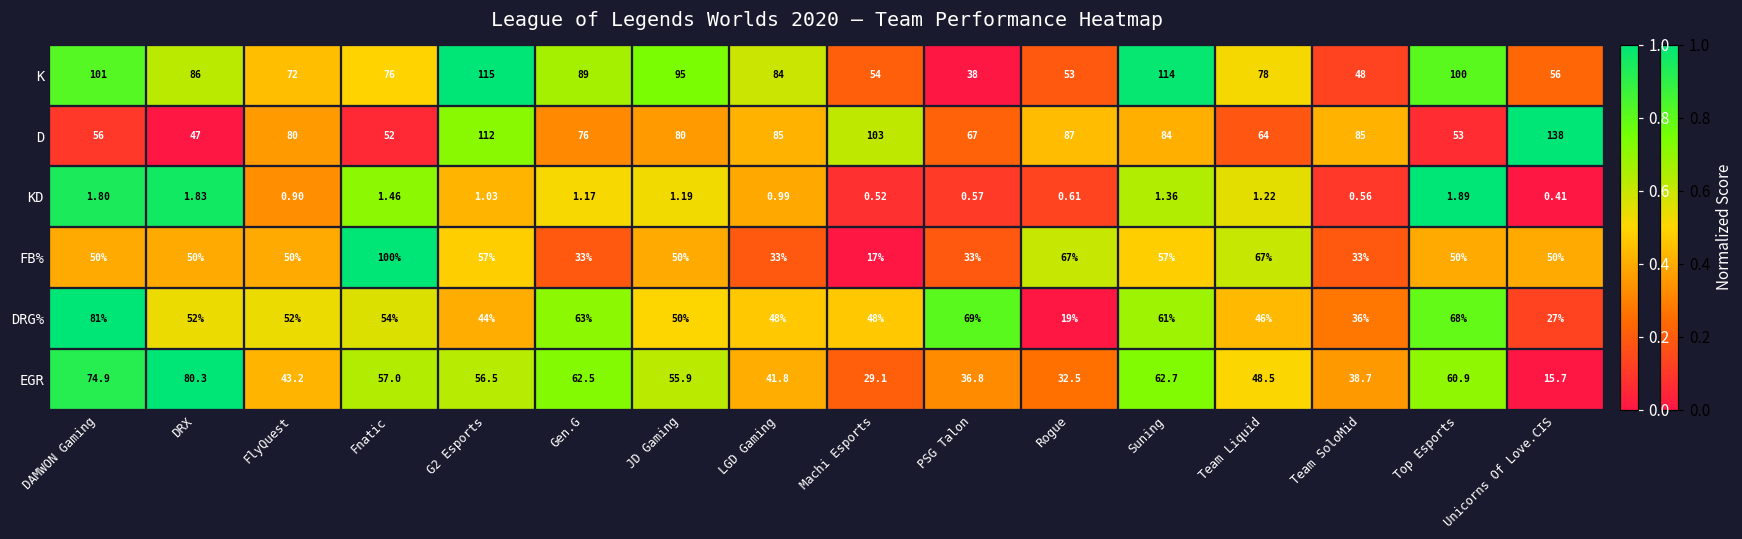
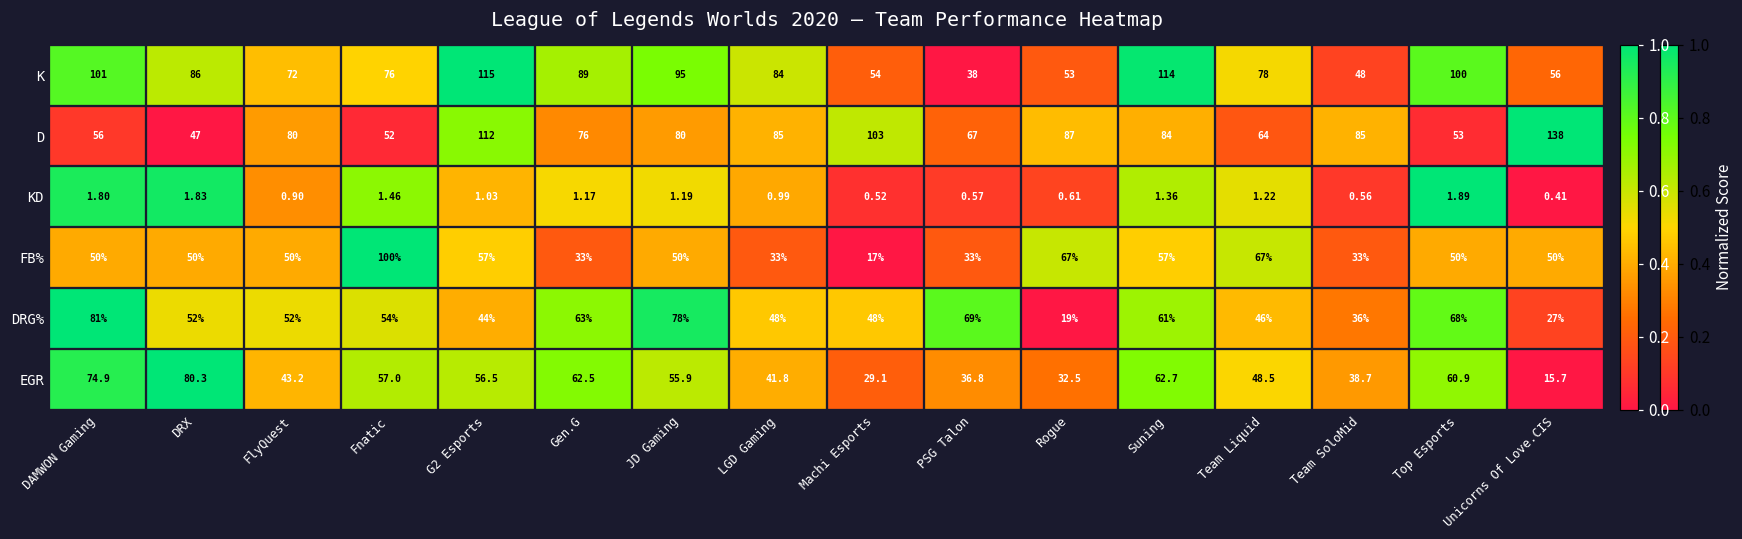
  {
    "K": {
      "DAMWON Gaming": "101",
      "DRX": "86",
      "FlyQuest": "72",
      "Fnatic": "76",
      "G2 Esports": "115",
      "Gen.G": "89",
      "JD Gaming": "95",
      "LGD Gaming": "84",
      "Machi Esports": "54",
      "PSG Talon": "38",
      "Rogue": "53",
      "Suning": "114",
      "Team Liquid": "78",
      "Team SoloMid": "48",
      "Top Esports": "100",
      "Unicorns Of Love.CIS": "56"
    },
    "D": {
      "DAMWON Gaming": "56",
      "DRX": "47",
      "FlyQuest": "80",
      "Fnatic": "52",
      "G2 Esports": "112",
      "Gen.G": "76",
      "JD Gaming": "80",
      "LGD Gaming": "85",
      "Machi Esports": "103",
      "PSG Talon": "67",
      "Rogue": "87",
      "Suning": "84",
      "Team Liquid": "64",
      "Team SoloMid": "85",
      "Top Esports": "53",
      "Unicorns Of Love.CIS": "138"
    },
    "KD": {
      "DAMWON Gaming": "1.80",
      "DRX": "1.83",
      "FlyQuest": "0.90",
      "Fnatic": "1.46",
      "G2 Esports": "1.03",
      "Gen.G": "1.17",
      "JD Gaming": "1.19",
      "LGD Gaming": "0.99",
      "Machi Esports": "0.52",
      "PSG Talon": "0.57",
      "Rogue": "0.61",
      "Suning": "1.36",
      "Team Liquid": "1.22",
      "Team SoloMid": "0.56",
      "Top Esports": "1.89",
      "Unicorns Of Love.CIS": "0.41"
    },
    "FB%": {
      "DAMWON Gaming": "50%",
      "DRX": "50%",
      "FlyQuest": "50%",
      "Fnatic": "100%",
      "G2 Esports": "57%",
      "Gen.G": "33%",
      "JD Gaming": "50%",
      "LGD Gaming": "33%",
      "Machi Esports": "17%",
      "PSG Talon": "33%",
      "Rogue": "67%",
      "Suning": "57%",
      "Team Liquid": "67%",
      "Team SoloMid": "33%",
      "Top Esports": "50%",
      "Unicorns Of Love.CIS": "50%"
    },
    "DRG%": {
      "DAMWON Gaming": "81%",
      "DRX": "52%",
      "FlyQuest": "52%",
      "Fnatic": "54%",
      "G2 Esports": "44%",
      "Gen.G": "63%",
-     "JD Gaming": "50%",
+     "JD Gaming": "78%",
      "LGD Gaming": "48%",
      "Machi Esports": "48%",
      "PSG Talon": "69%",
      "Rogue": "19%",
      "Suning": "61%",
      "Team Liquid": "46%",
      "Team SoloMid": "36%",
      "Top Esports": "68%",
      "Unicorns Of Love.CIS": "27%"
    },
    "EGR": {
      "DAMWON Gaming": "74.9",
      "DRX": "80.3",
      "FlyQuest": "43.2",
      "Fnatic": "57.0",
      "G2 Esports": "56.5",
      "Gen.G": "62.5",
      "JD Gaming": "55.9",
      "LGD Gaming": "41.8",
      "Machi Esports": "29.1",
      "PSG Talon": "36.8",
      "Rogue": "32.5",
      "Suning": "62.7",
      "Team Liquid": "48.5",
      "Team SoloMid": "38.7",
      "Top Esports": "60.9",
      "Unicorns Of Love.CIS": "15.7"
    }
  }
